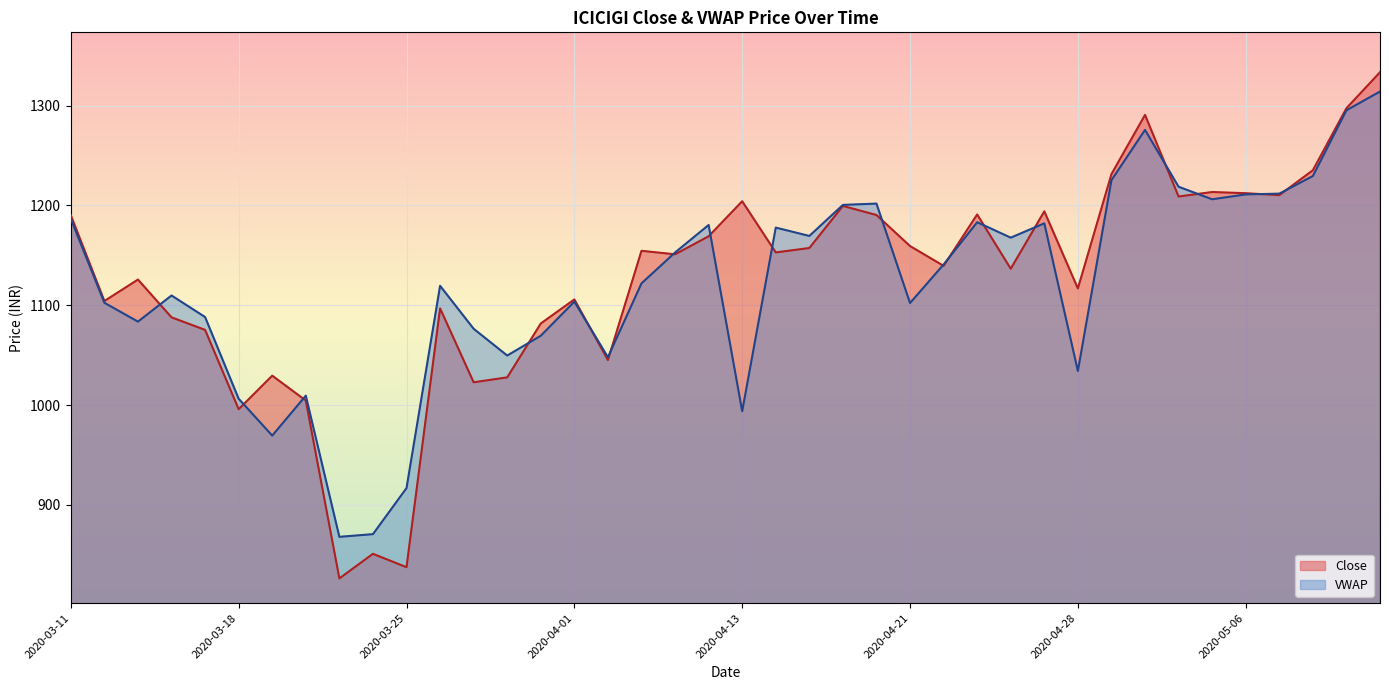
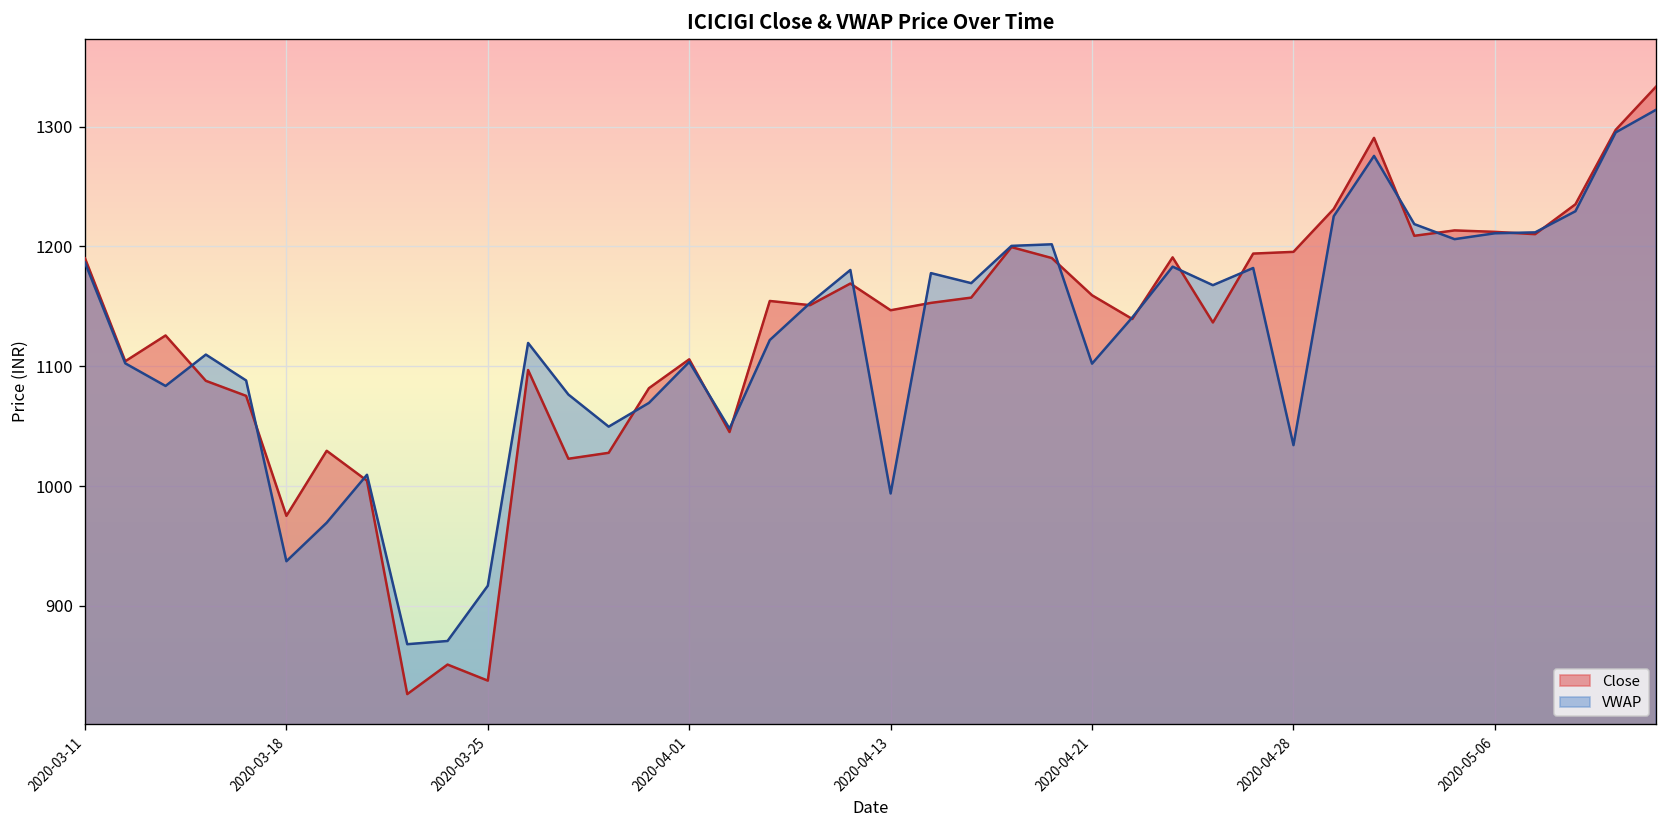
  {
    "Close": {
      "2020-03-11": 1190,
-     "2020-03-18": 1000,
+     "2020-03-18": 980,
      "2020-03-25": 840,
-     "2020-04-13": 1200,
+     "2020-04-13": 1150,
      "2020-04-21": 1160,
-     "2020-04-28": 1120
+     "2020-04-28": 1200
    },
    "VWAP": {
      "2020-03-11": 1190,
-     "2020-03-18": 1010,
+     "2020-03-18": 940,
      "2020-03-25": 920,
      "2020-04-13": 990,
      "2020-04-21": 1100,
      "2020-04-28": 1030
    }
  }
